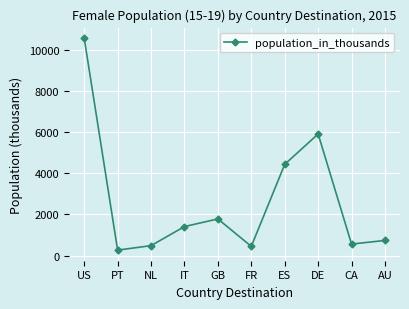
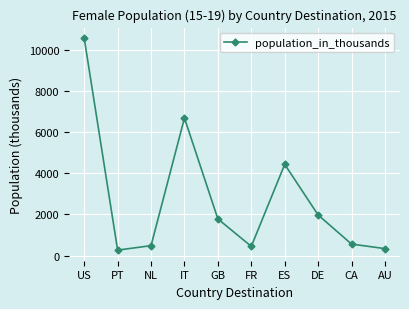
  {
    "US": 10600,
    "PT": 300,
    "NL": 500,
-   "IT": 1400,
+   "IT": 6700,
    "GB": 1800,
    "FR": 400,
    "ES": 4400,
-   "DE": 5900,
+   "DE": 2000,
    "CA": 600,
-   "AU": 700
+   "AU": 300
  }
